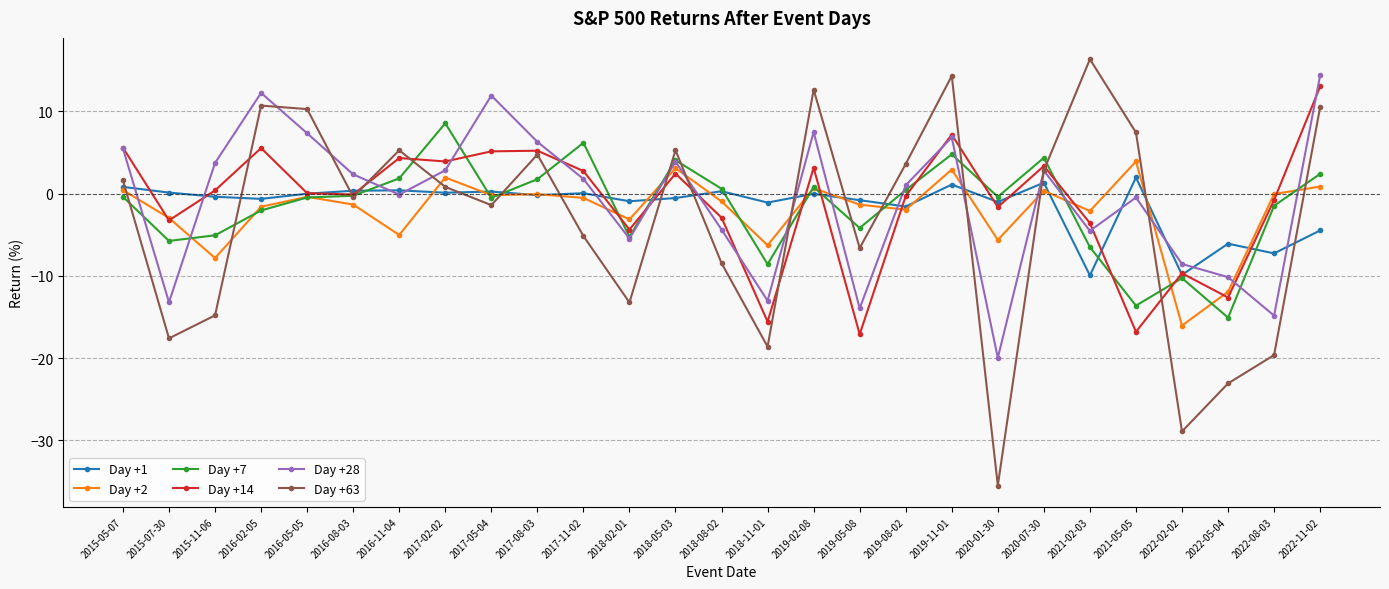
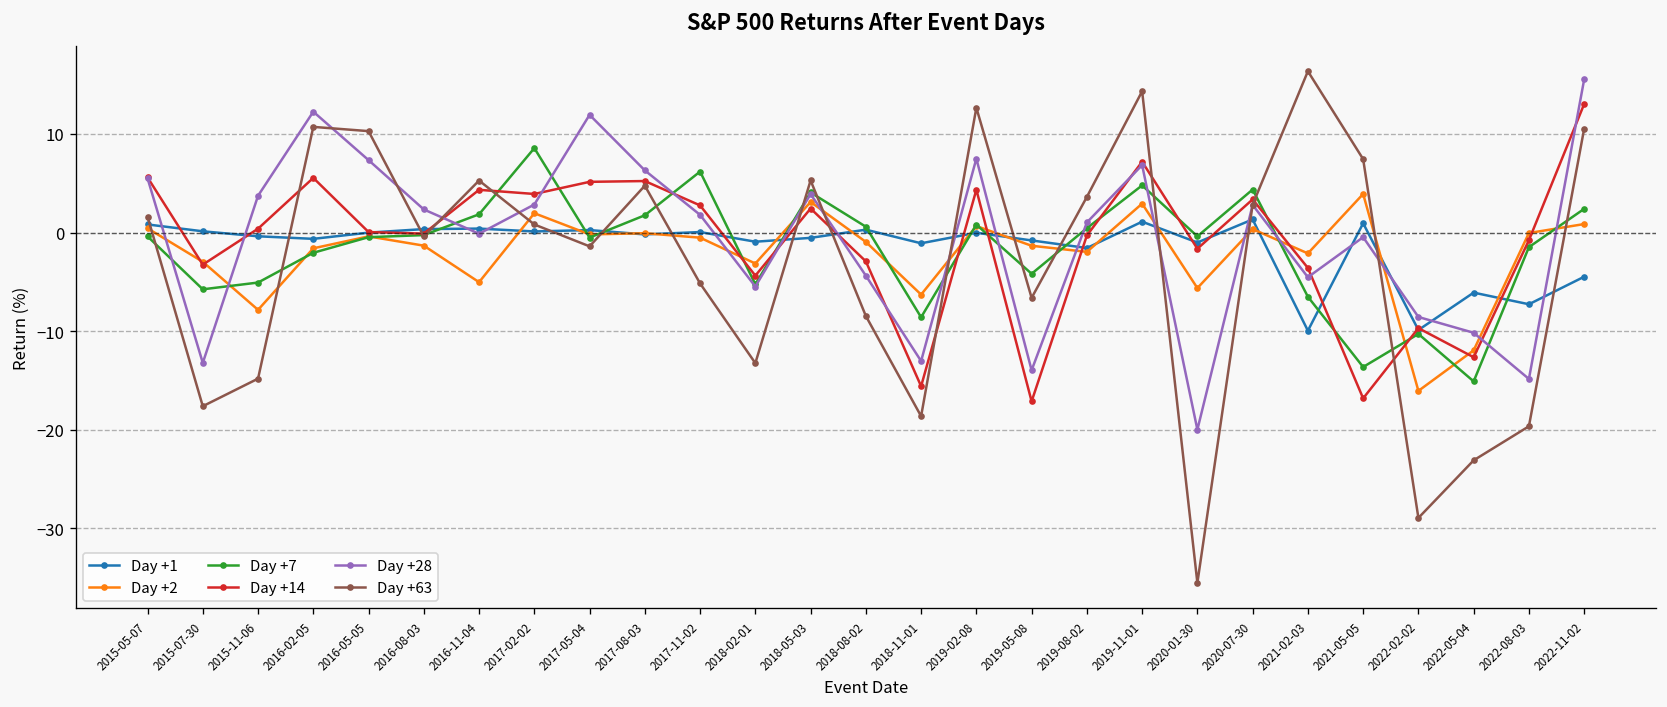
  {
    "Day +1": {
      "2015-05-07": 1,
      "2015-07-30": 0,
      "2015-11-06": 0,
      "2016-02-05": -1,
      "2016-08-03": 0,
      "2016-11-04": 0,
      "2017-02-02": 0,
      "2017-05-04": 0,
      "2017-11-02": 0,
      "2018-02-01": -1,
      "2018-05-03": -1,
      "2018-11-01": -1,
      "2019-02-08": 0,
      "2019-05-08": -1,
      "2019-08-02": -2,
      "2019-11-01": 1,
      "2020-01-30": -1,
      "2020-07-30": 1,
      "2021-02-03": -10,
-     "2021-05-05": 2,
+     "2021-05-05": 1,
      "2022-05-04": -6,
      "2022-08-03": -7,
      "2022-11-02": -4
    },
    "Day +2": {
      "2015-05-07": 0,
      "2015-11-06": -8,
      "2016-02-05": -2,
      "2016-08-03": -1,
      "2016-11-04": -5,
      "2017-02-02": 2,
      "2017-05-04": 0,
      "2017-11-02": -1,
      "2018-02-01": -3,
      "2018-05-03": 3,
      "2018-08-02": -1,
      "2018-11-01": -6,
      "2019-05-08": -1,
      "2019-08-02": -2,
      "2019-11-01": 3,
      "2020-01-30": -6,
      "2020-07-30": 0,
      "2021-02-03": -2,
      "2021-05-05": 4,
      "2022-02-02": -16,
      "2022-05-04": -12,
      "2022-08-03": 0,
      "2022-11-02": 1
    },
    "Day +7": {
      "2015-05-07": 0,
      "2015-07-30": -6,
      "2015-11-06": -5,
      "2016-02-05": -2,
      "2016-11-04": 2,
      "2017-02-02": 9,
      "2017-05-04": -1,
      "2017-08-03": 2,
      "2017-11-02": 6,
      "2018-11-01": -9,
      "2019-05-08": -4,
      "2019-08-02": 0,
      "2019-11-01": 5,
      "2020-01-30": 0,
      "2020-07-30": 4,
      "2021-02-03": -7,
      "2021-05-05": -14,
      "2022-02-02": -10,
      "2022-05-04": -15,
      "2022-08-03": -1,
      "2022-11-02": 2
    },
    "Day +14": {
      "2015-11-06": 0,
      "2016-02-05": 6,
      "2016-11-04": 4,
      "2017-02-02": 4,
      "2017-05-04": 5,
      "2017-08-03": 5,
      "2017-11-02": 3,
      "2018-02-01": -4,
      "2018-05-03": 2,
      "2018-08-02": -3,
      "2018-11-01": -16,
-     "2019-02-08": 3,
+     "2019-02-08": 4,
      "2019-05-08": -17,
      "2019-08-02": 0,
      "2019-11-01": 7,
      "2020-01-30": -2,
      "2020-07-30": 3,
      "2021-02-03": -4,
      "2021-05-05": -17,
      "2022-05-04": -13,
      "2022-08-03": -1,
      "2022-11-02": 13
    },
    "Day +28": {
      "2015-07-30": -13,
      "2015-11-06": 4,
      "2016-02-05": 12,
      "2016-05-05": 7,
      "2016-08-03": 2,
      "2016-11-04": 0,
      "2017-02-02": 3,
      "2017-05-04": 12,
      "2017-08-03": 6,
      "2017-11-02": 2,
      "2018-08-02": -4,
      "2018-11-01": -13,
      "2019-02-08": 7,
      "2019-05-08": -14,
      "2019-08-02": 1,
      "2019-11-01": 7,
      "2020-01-30": -20,
      "2021-02-03": -5,
      "2021-05-05": 0,
      "2022-02-02": -9,
      "2022-05-04": -10,
      "2022-08-03": -15,
-     "2022-11-02": 14
+     "2022-11-02": 16
    },
    "Day +63": {
      "2015-05-07": 2,
      "2015-07-30": -18,
      "2015-11-06": -15,
      "2016-02-05": 11,
      "2016-05-05": 10,
      "2016-11-04": 5,
      "2017-02-02": 1,
      "2017-05-04": -1,
      "2017-08-03": 5,
      "2017-11-02": -5,
      "2018-02-01": -13,
      "2018-05-03": 5,
      "2018-08-02": -8,
      "2018-11-01": -19,
      "2019-02-08": 13,
      "2019-05-08": -7,
      "2019-08-02": 4,
      "2019-11-01": 14,
      "2020-01-30": -36,
      "2021-02-03": 16,
      "2021-05-05": 7,
      "2022-02-02": -29,
      "2022-05-04": -23,
      "2022-08-03": -20,
      "2022-11-02": 11
    }
  }
